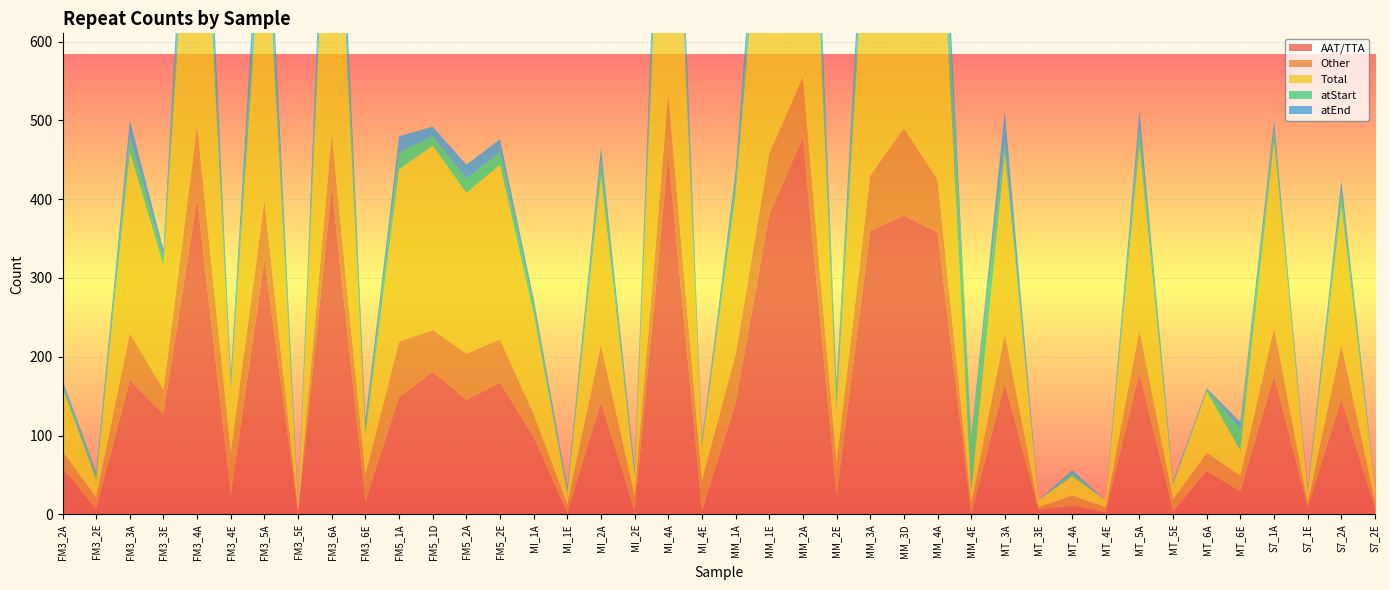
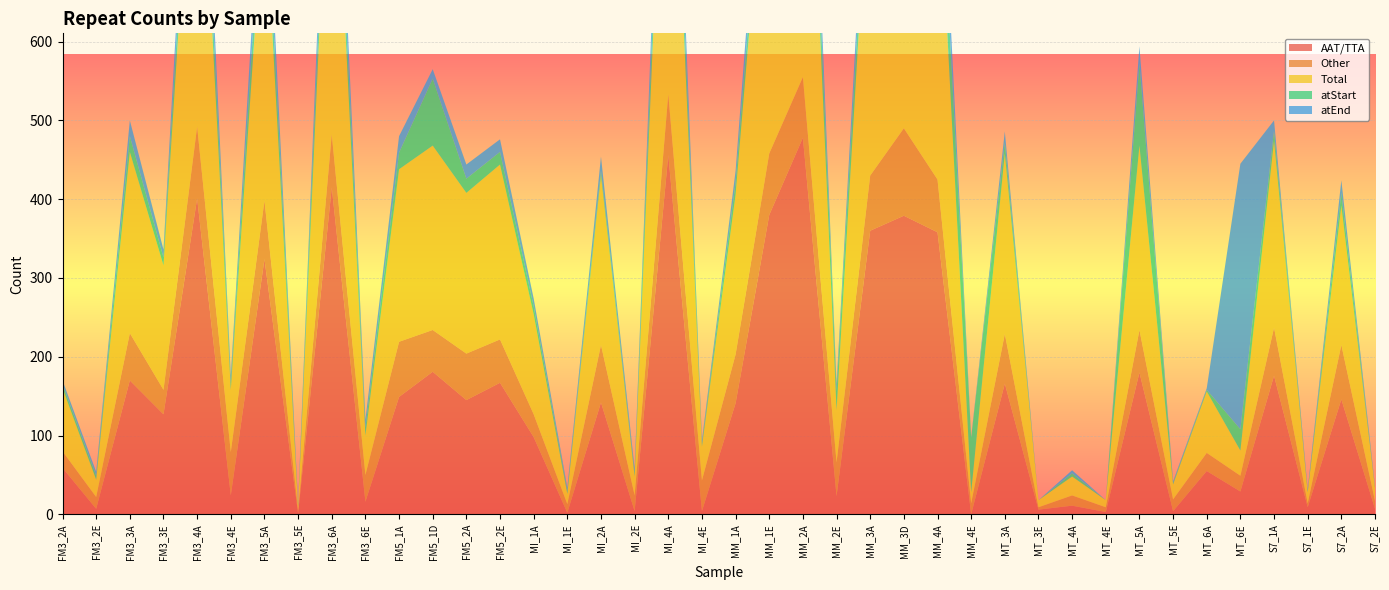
  {
    "Total": {
      "FM3_2A": 80,
      "FM3_2E": 20,
      "FM3_3A": 230,
      "FM3_3E": 160,
      "FM3_4E": 80,
      "FM3_6E": 50,
      "FM5_1A": 220,
      "FM5_1D": 230,
      "FM5_2A": 200,
      "FM5_2E": 220,
      "MI_1A": 130,
      "MI_1E": 10,
      "MI_2A": 220,
      "MI_2E": 20,
      "MI_4E": 40,
      "MM_1A": 200,
      "MM_2E": 70,
      "MM_4E": 10,
      "MT_3A": 230,
      "MT_4A": 20,
      "MT_5A": 230,
      "MT_6E": 30,
      "S7_1A": 240,
      "S7_2A": 180
    },
    "atStart": {
      "FM3_2A": 10,
      "FM3_2E": 10,
      "FM3_3A": 20,
      "FM3_3E": 10,
      "FM3_4E": 10,
      "FM3_6E": 10,
      "FM5_1A": 20,
-     "FM5_1D": 10,
+     "FM5_1D": 90,
      "FM5_2A": 20,
      "FM5_2E": 20,
      "MI_1A": 10,
      "MI_1E": 0,
-     "MI_2A": 20,
+     "MI_2A": 10,
      "MI_2E": 10,
      "MI_4E": 0,
      "MM_1A": 20,
      "MM_2E": 20,
      "MT_3A": 10,
      "MT_4A": 0,
-     "MT_5A": 20,
+     "MT_5A": 100,
      "MT_6E": 30,
      "S7_1A": 10,
      "S7_2A": 20
    },
    "atEnd": {
      "FM3_2A": 10,
      "FM3_2E": 10,
      "FM3_3A": 20,
      "FM3_3E": 10,
      "FM3_4E": 10,
      "FM3_6E": 10,
      "FM5_1A": 20,
      "FM5_1D": 10,
      "FM5_2A": 20,
      "FM5_2E": 20,
      "MI_1A": 10,
      "MI_1E": 0,
      "MI_2A": 20,
      "MI_2E": 10,
      "MI_4E": 0,
      "MM_1A": 20,
      "MM_2E": 10,
-     "MT_3A": 40,
+     "MT_3A": 10,
      "MT_4A": 0,
      "MT_5A": 20,
-     "MT_6E": 10,
+     "MT_6E": 340,
      "S7_1A": 10,
      "S7_2A": 20
    }
  }
